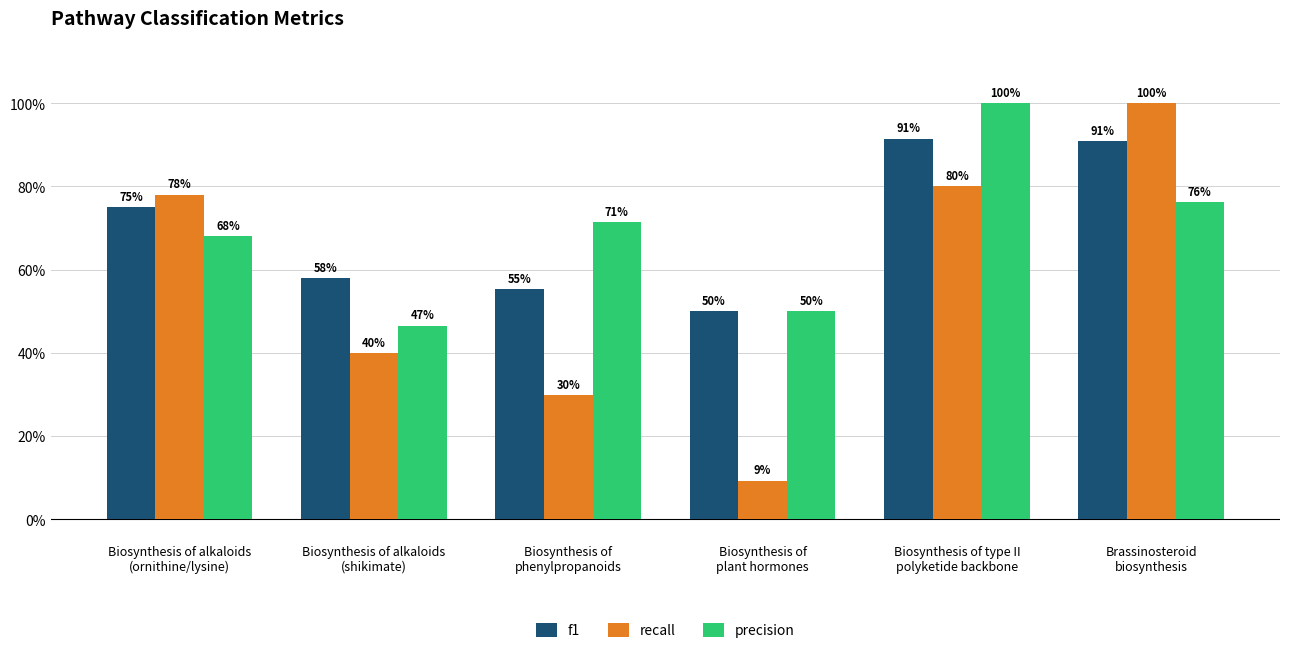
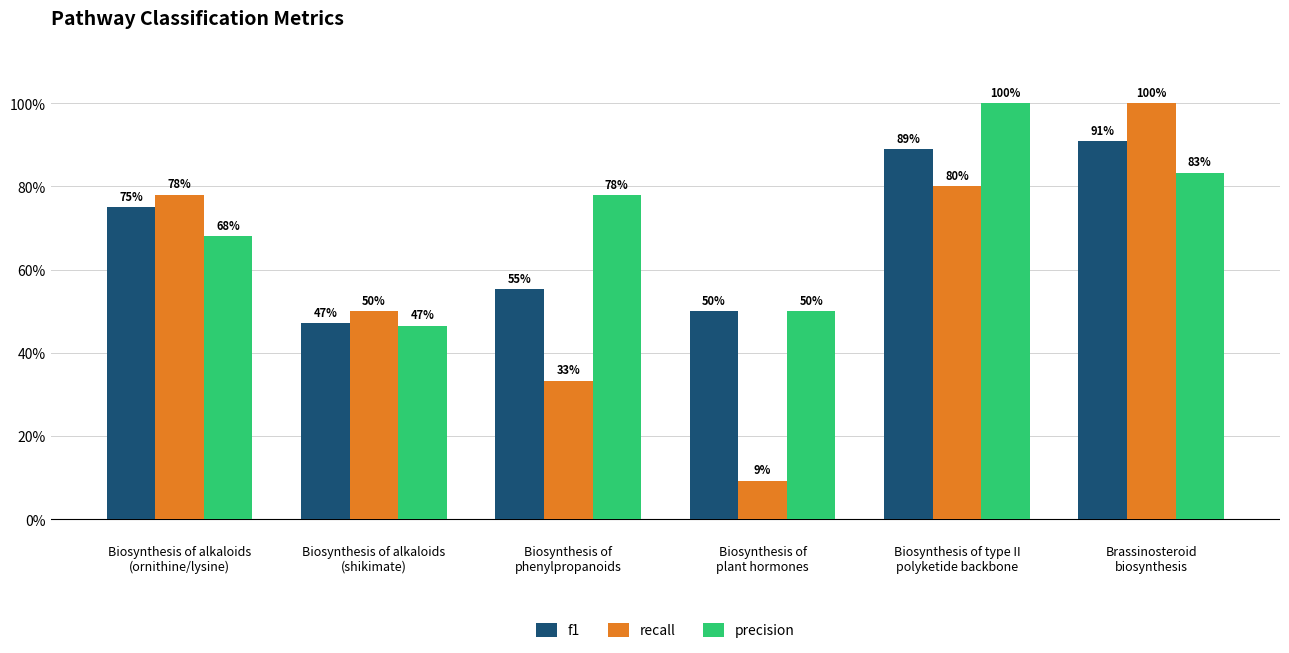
  {
    "f1": {
      "Biosynthesis of alkaloids (ornithine/lysine)": "75%",
-     "Biosynthesis of alkaloids (shikimate)": "58%",
+     "Biosynthesis of alkaloids (shikimate)": "47%",
      "Biosynthesis of phenylpropanoids": "55%",
      "Biosynthesis of plant hormones": "50%",
-     "Biosynthesis of type II polyketide backbone": "91%",
+     "Biosynthesis of type II polyketide backbone": "89%",
      "Brassinosteroid biosynthesis": "91%"
    },
    "recall": {
      "Biosynthesis of alkaloids (ornithine/lysine)": "78%",
-     "Biosynthesis of alkaloids (shikimate)": "40%",
-     "Biosynthesis of phenylpropanoids": "30%",
+     "Biosynthesis of alkaloids (shikimate)": "50%",
+     "Biosynthesis of phenylpropanoids": "33%",
      "Biosynthesis of plant hormones": "9%",
      "Biosynthesis of type II polyketide backbone": "80%",
      "Brassinosteroid biosynthesis": "100%"
    },
    "precision": {
      "Biosynthesis of alkaloids (ornithine/lysine)": "68%",
      "Biosynthesis of alkaloids (shikimate)": "47%",
-     "Biosynthesis of phenylpropanoids": "71%",
+     "Biosynthesis of phenylpropanoids": "78%",
      "Biosynthesis of plant hormones": "50%",
      "Biosynthesis of type II polyketide backbone": "100%",
-     "Brassinosteroid biosynthesis": "76%"
+     "Brassinosteroid biosynthesis": "83%"
    }
  }
